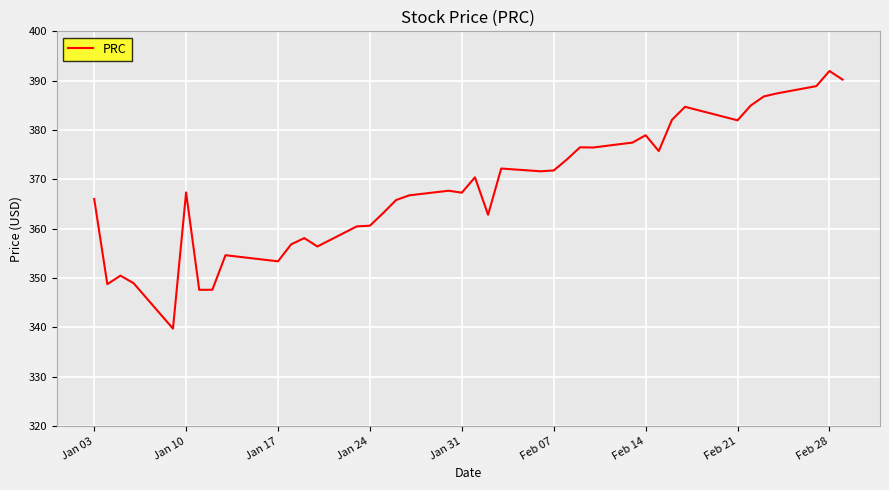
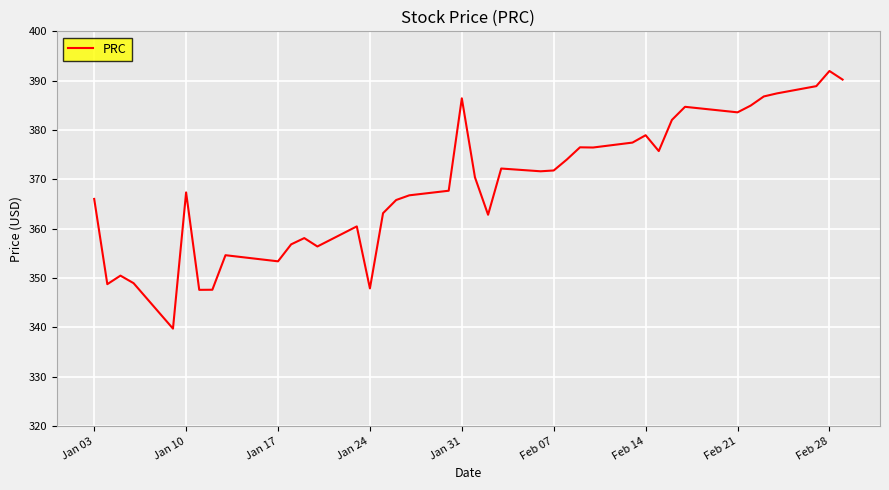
  {
    "Jan 03": 366,
    "Jan 10": 367,
    "Jan 17": 353,
-   "Jan 24": 361,
-   "Jan 31": 367,
+   "Jan 24": 348,
+   "Jan 31": 386,
    "Feb 07": 372,
    "Feb 14": 379,
-   "Feb 21": 382,
+   "Feb 21": 384,
    "Feb 28": 392
  }
